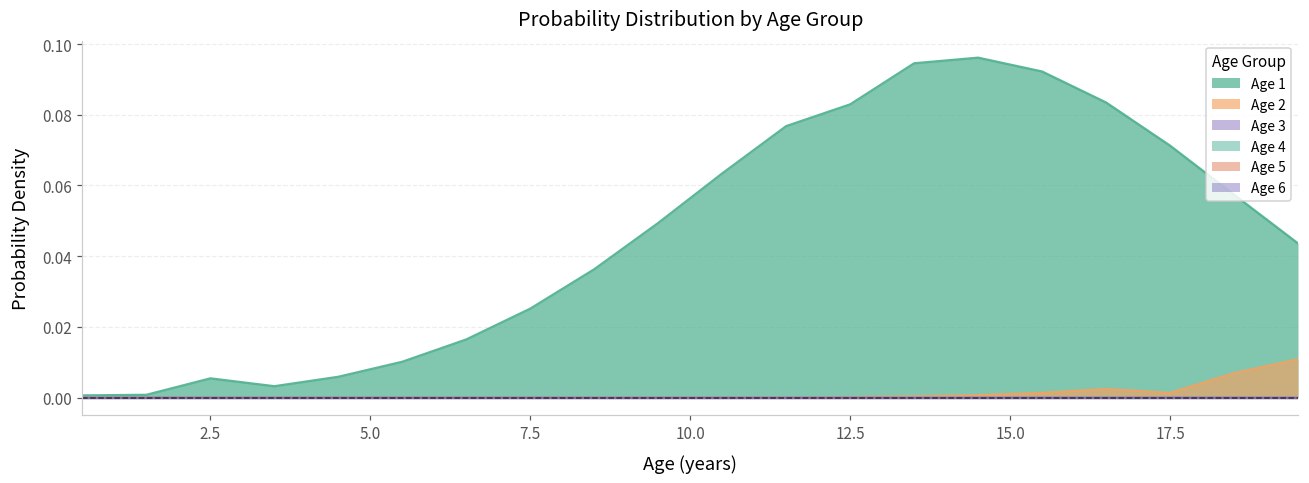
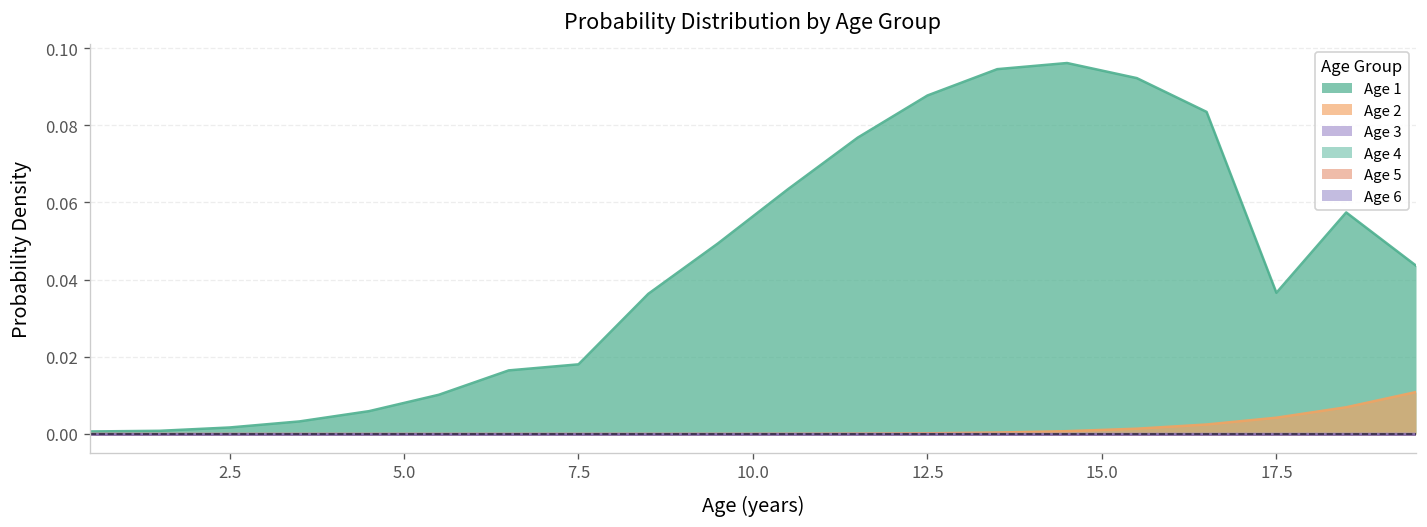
  {
    "Age 1": {
-     "2.5": 0.005,
-     "7.5": 0.025,
-     "12.5": 0.083,
-     "17.5": 0.071
+     "2.5": 0.002,
+     "7.5": 0.018,
+     "12.5": 0.088,
+     "17.5": 0.037
    },
    "Age 2": {
-     "17.5": 0.001
+     "17.5": 0.004
    },
    "Age 6": {
      "17.5": 0.000
    }
  }
